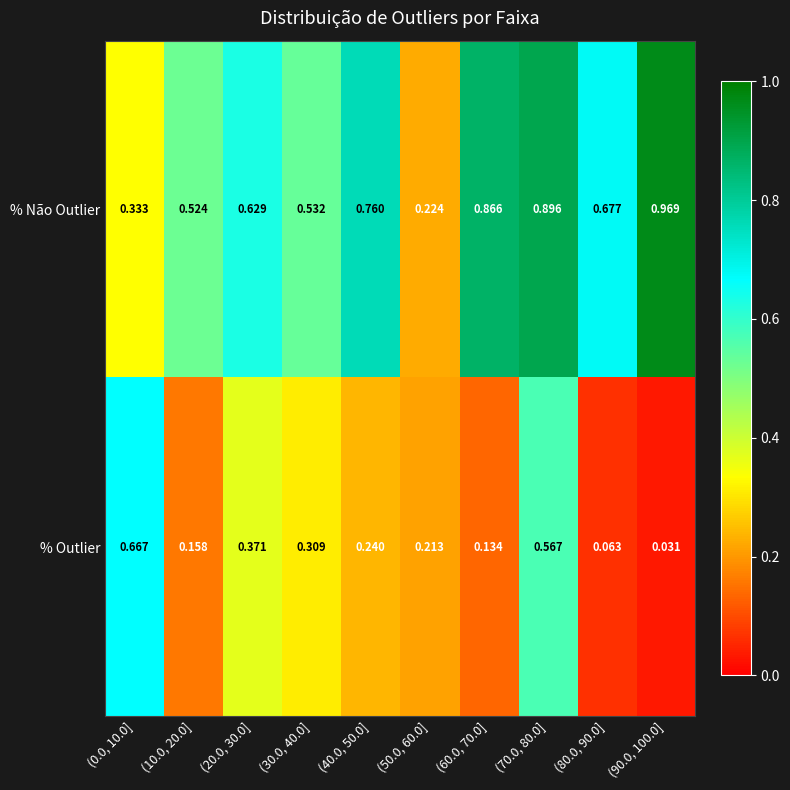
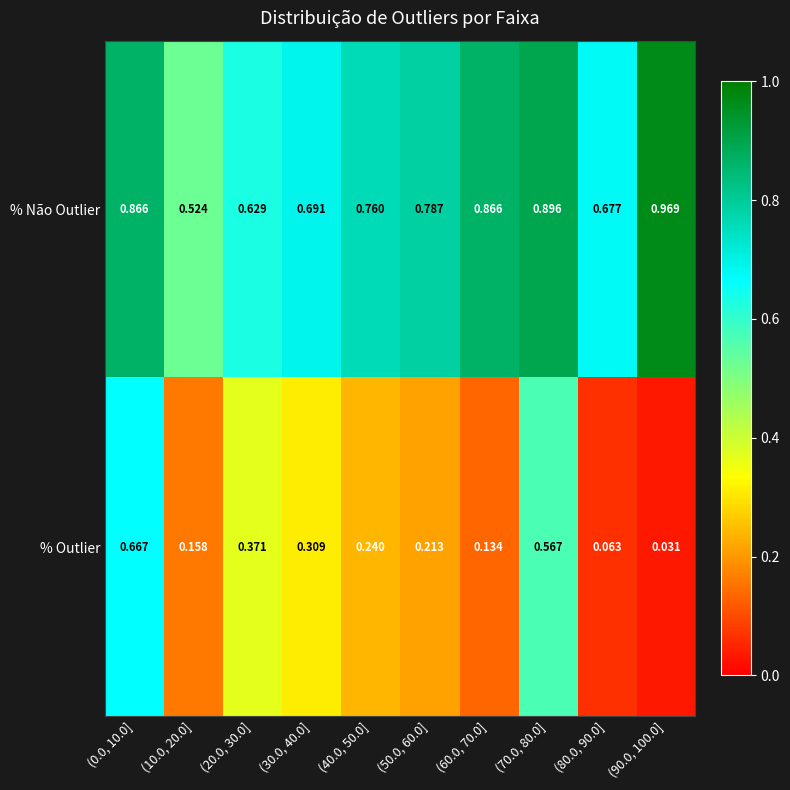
  {
    "% Não Outlier": {
-     "(0.0, 10.0]": 0.333,
+     "(0.0, 10.0]": 0.866,
      "(10.0, 20.0]": 0.524,
      "(20.0, 30.0]": 0.629,
-     "(30.0, 40.0]": 0.532,
+     "(30.0, 40.0]": 0.691,
      "(40.0, 50.0]": 0.760,
-     "(50.0, 60.0]": 0.224,
+     "(50.0, 60.0]": 0.787,
      "(60.0, 70.0]": 0.866,
      "(70.0, 80.0]": 0.896,
      "(80.0, 90.0]": 0.677,
      "(90.0, 100.0]": 0.969
    },
    "% Outlier": {
      "(0.0, 10.0]": 0.667,
      "(10.0, 20.0]": 0.158,
      "(20.0, 30.0]": 0.371,
      "(30.0, 40.0]": 0.309,
      "(40.0, 50.0]": 0.240,
      "(50.0, 60.0]": 0.213,
      "(60.0, 70.0]": 0.134,
      "(70.0, 80.0]": 0.567,
      "(80.0, 90.0]": 0.063,
      "(90.0, 100.0]": 0.031
    }
  }
